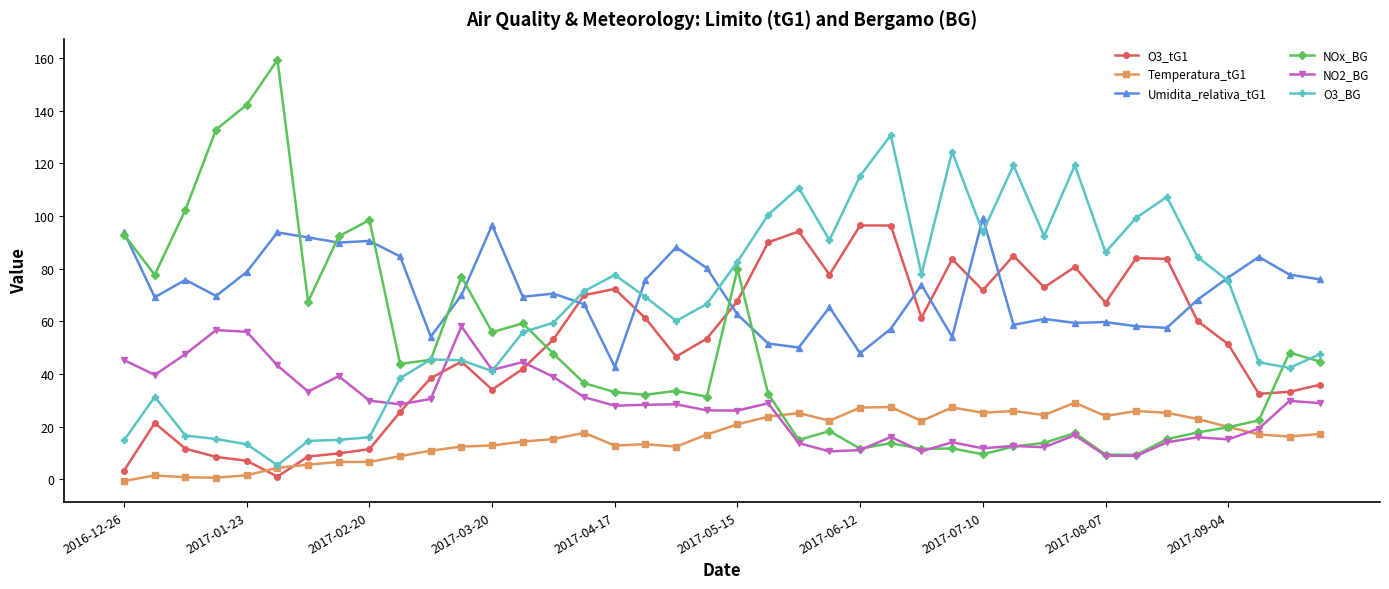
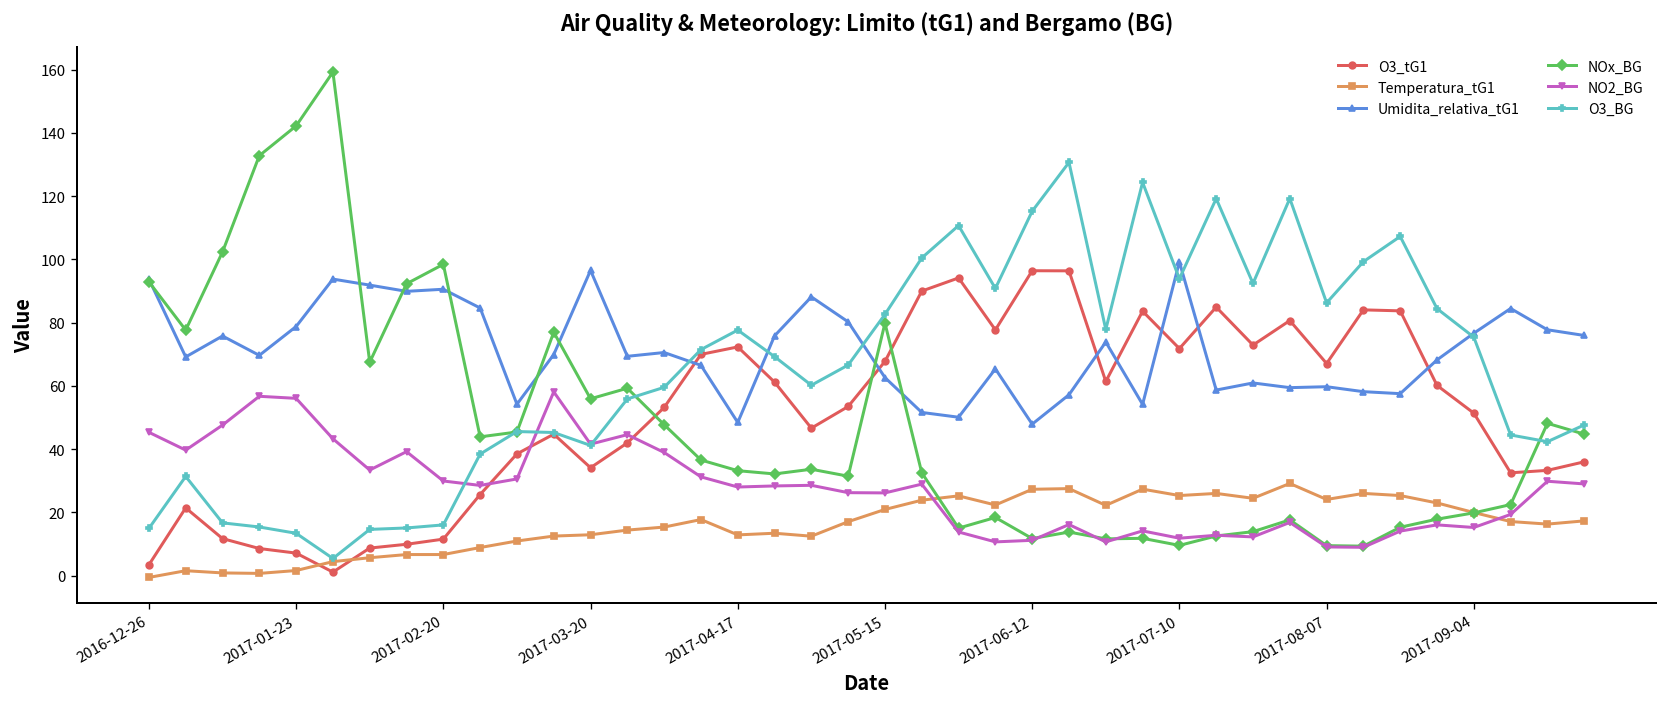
  {
    "Umidita_relativa_tG1": {
      "2017-01-23": 79,
      "2017-02-20": 91,
      "2017-03-20": 97,
-     "2017-04-17": 43,
+     "2017-04-17": 48,
      "2017-05-15": 63,
      "2017-06-12": 48,
      "2017-07-10": 99,
      "2017-08-07": 60,
      "2017-09-04": 77
    },
    "NOx_BG": {
      "2017-01-23": 142,
      "2017-02-20": 98,
      "2017-03-20": 56,
      "2017-04-17": 33,
      "2017-05-15": 80,
      "2017-07-10": 10
    },
    "NO2_BG": {
      "2016-12-26": 45,
      "2017-01-23": 56,
      "2017-02-20": 30,
      "2017-04-17": 28,
      "2017-05-15": 26,
      "2017-07-10": 12,
      "2017-09-04": 15
    },
    "O3_BG": {
      "2016-12-26": 15,
      "2017-01-23": 13,
      "2017-02-20": 16,
      "2017-04-17": 78,
      "2017-05-15": 83,
      "2017-06-12": 115,
      "2017-07-10": 94,
      "2017-08-07": 86,
      "2017-09-04": 75
    }
  }
